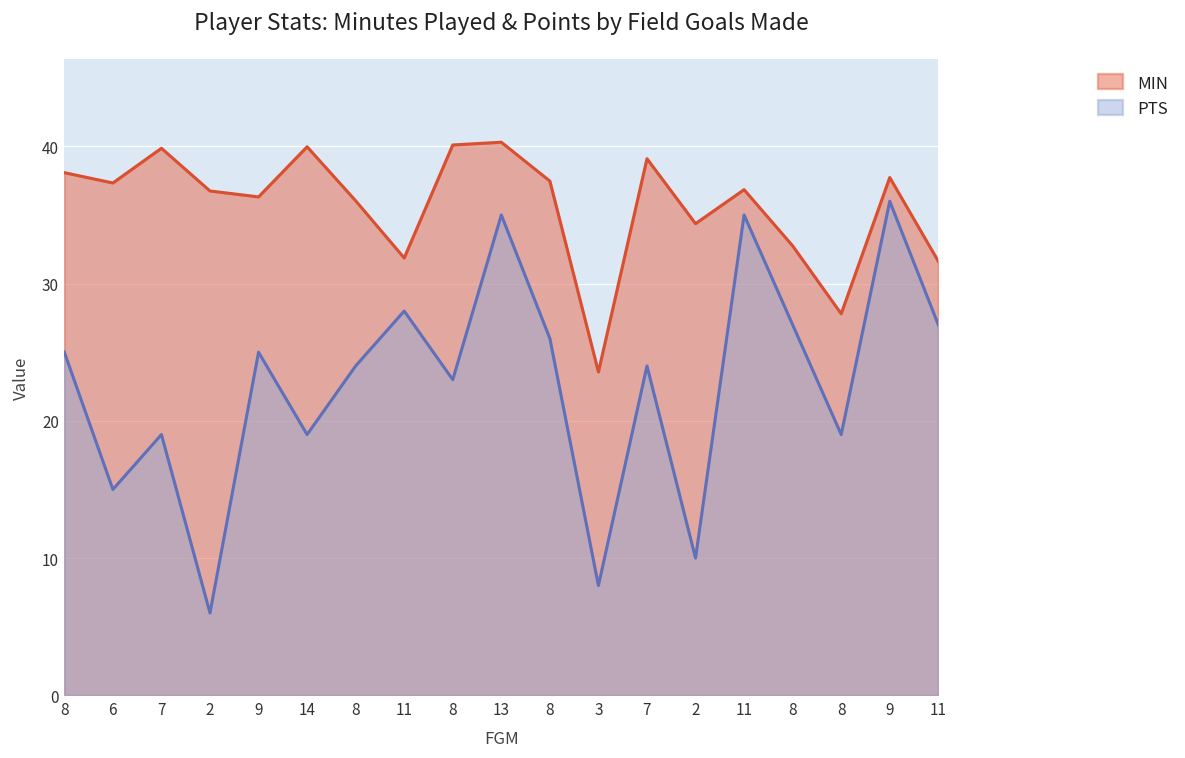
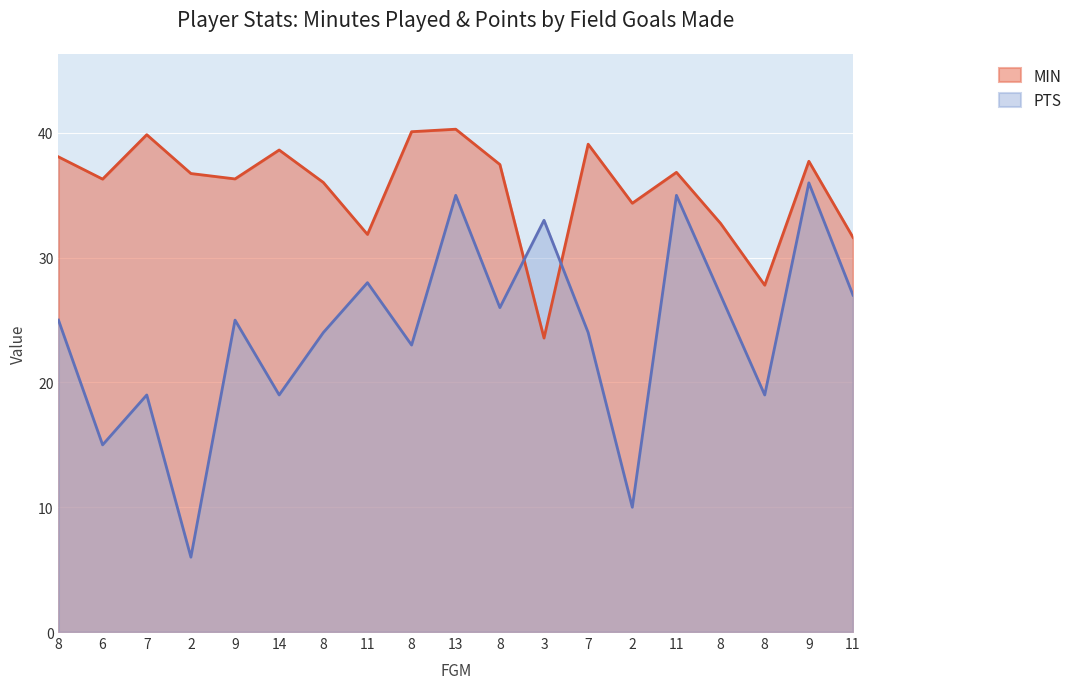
  {
    "MIN": {
-     "6": 37.3,
-     "14": 40.0,
+     "6": 36.3,
+     "14": 38.6,
      "13": 40.3,
      "3": 23.6
    },
    "PTS": {
      "6": 15,
      "14": 19,
      "13": 35,
-     "3": 8
+     "3": 33
    }
  }
